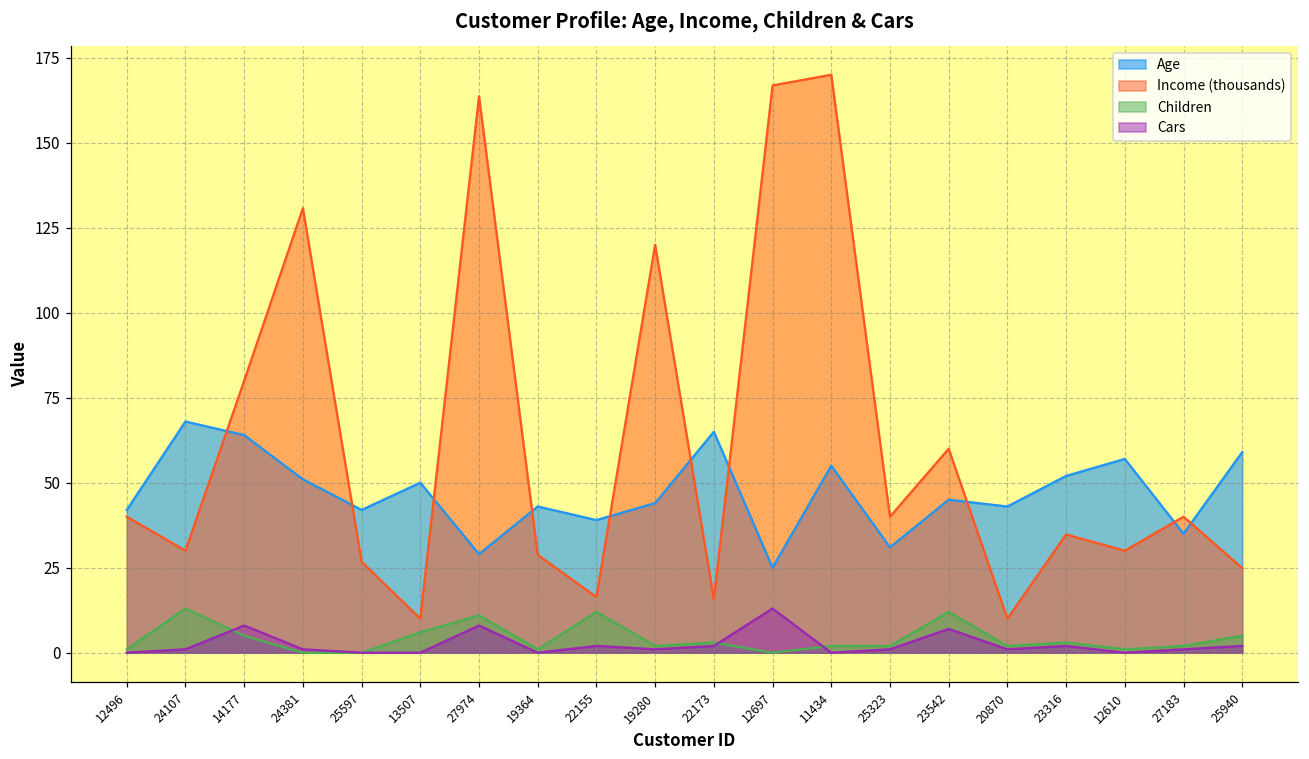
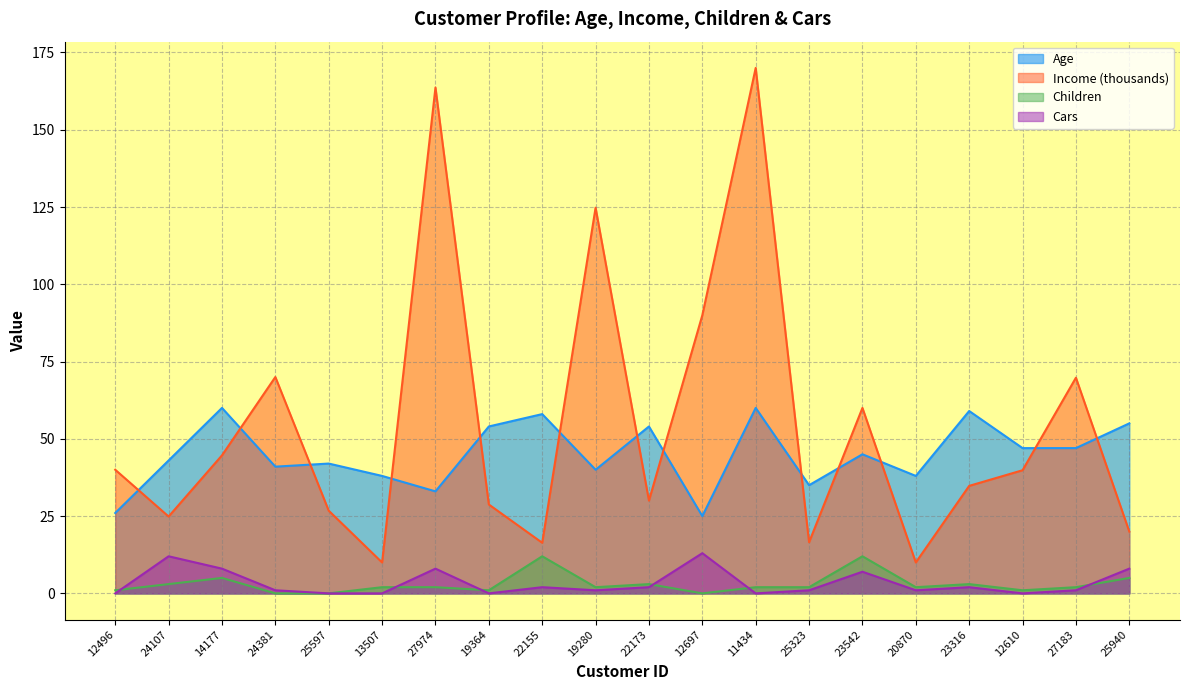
  {
    "Age": {
-     "12496": 42,
-     "24107": 68,
-     "14177": 64,
-     "24381": 51,
+     "12496": 26,
+     "24107": 43,
+     "14177": 60,
+     "24381": 41,
      "25597": 42,
-     "13507": 50,
-     "27974": 29,
-     "19364": 43,
-     "22155": 39,
-     "19280": 44,
-     "22173": 65,
+     "13507": 38,
+     "27974": 33,
+     "19364": 54,
+     "22155": 58,
+     "19280": 40,
+     "22173": 54,
      "12697": 25,
-     "11434": 55,
-     "25323": 31,
+     "11434": 60,
+     "25323": 35,
      "23542": 45,
-     "20870": 43,
-     "23316": 52,
-     "12610": 57,
-     "27183": 35,
-     "25940": 59
+     "20870": 38,
+     "23316": 59,
+     "12610": 47,
+     "27183": 47,
+     "25940": 55
    },
    "Income (thousands)": {
      "12496": 40,
-     "24107": 30,
-     "14177": 80,
-     "24381": 131,
+     "24107": 25,
+     "14177": 45,
+     "24381": 70,
      "25597": 27,
      "13507": 10,
      "27974": 164,
      "19364": 29,
      "22155": 16,
-     "19280": 120,
-     "22173": 16,
-     "12697": 167,
+     "19280": 125,
+     "22173": 30,
+     "12697": 90,
      "11434": 170,
-     "25323": 40,
+     "25323": 17,
      "23542": 60,
      "20870": 10,
      "23316": 35,
-     "12610": 30,
-     "27183": 40,
-     "25940": 25
+     "12610": 40,
+     "27183": 70,
+     "25940": 20
    },
    "Children": {
      "12496": 1,
-     "24107": 13,
+     "24107": 3,
      "14177": 5,
      "24381": 0,
-     "13507": 6,
-     "27974": 11,
+     "13507": 2,
+     "27974": 2,
      "19364": 1,
      "22155": 12,
      "19280": 2,
      "22173": 3,
      "12697": 0,
      "11434": 2,
      "25323": 2,
      "23542": 12,
      "20870": 2,
      "23316": 3,
      "12610": 1,
      "27183": 2,
      "25940": 5
    },
    "Cars": {
      "12496": 0,
-     "24107": 1,
+     "24107": 12,
      "14177": 8,
      "24381": 1,
      "13507": 0,
      "27974": 8,
      "19364": 0,
      "22155": 2,
      "19280": 1,
      "22173": 2,
      "12697": 13,
      "11434": 0,
      "25323": 1,
      "23542": 7,
      "20870": 1,
      "23316": 2,
      "12610": 0,
      "27183": 1,
-     "25940": 2
+     "25940": 8
    }
  }
